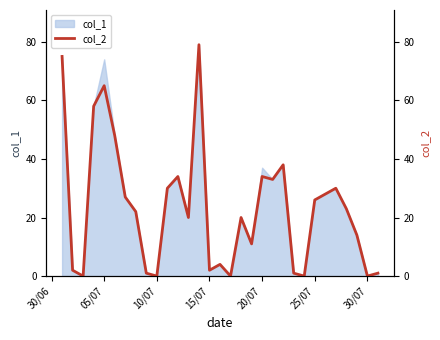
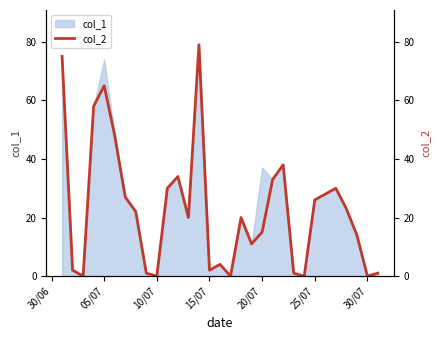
  {
    "col_1": {
      "05/07": 74,
      "10/07": 0,
      "15/07": 2,
      "20/07": 37,
      "25/07": 26,
      "30/07": 0
    },
    "col_2": {
      "05/07": 65,
      "10/07": 0,
      "15/07": 2,
-     "20/07": 34,
+     "20/07": 15,
      "25/07": 26,
      "30/07": 0
    }
  }
